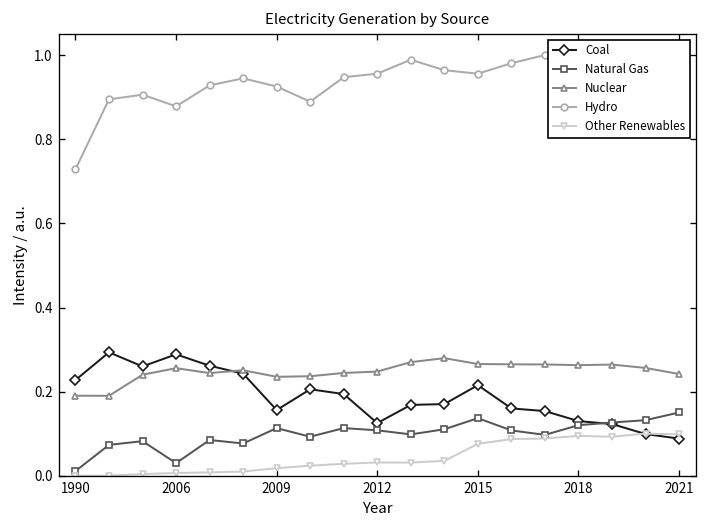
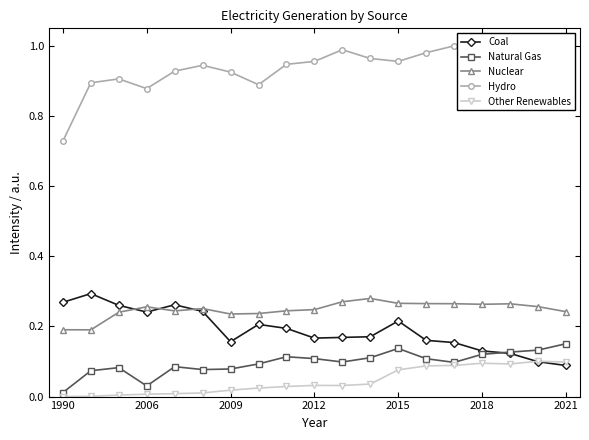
  {
    "Coal": {
-     "1990": 0.23,
-     "2006": 0.29,
+     "1990": 0.27,
+     "2006": 0.24,
      "2009": 0.16,
-     "2012": 0.13,
+     "2012": 0.17,
      "2015": 0.22,
      "2018": 0.13,
      "2021": 0.09
    },
    "Natural Gas": {
      "1990": 0.01,
      "2006": 0.03,
-     "2009": 0.11,
+     "2009": 0.08,
      "2012": 0.11,
      "2015": 0.14,
      "2018": 0.12,
      "2021": 0.15
    }
  }
